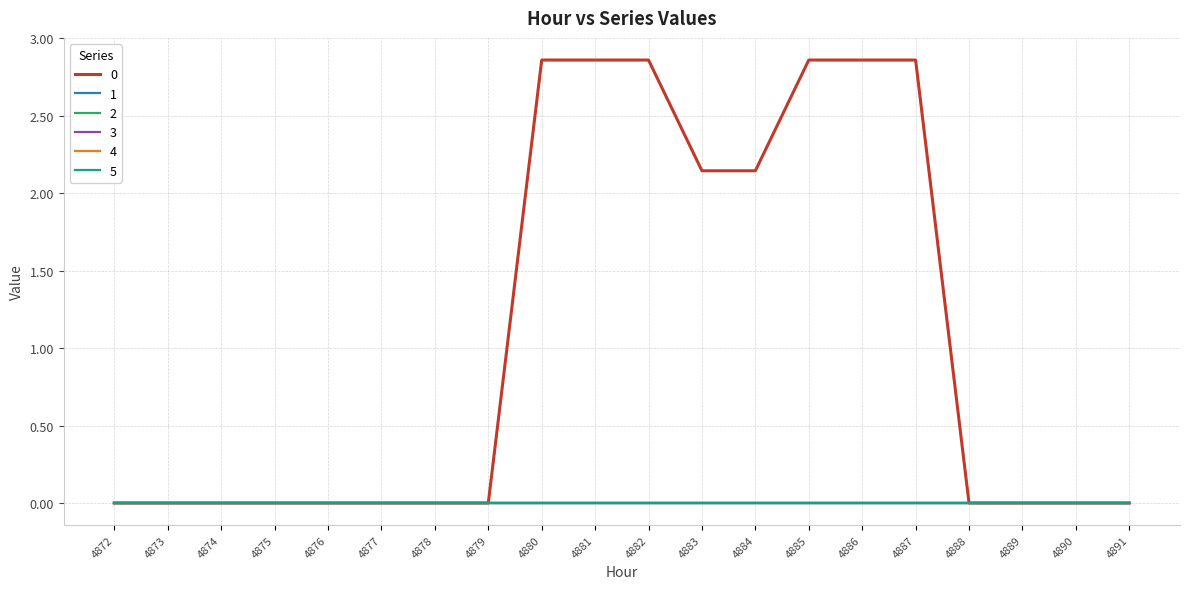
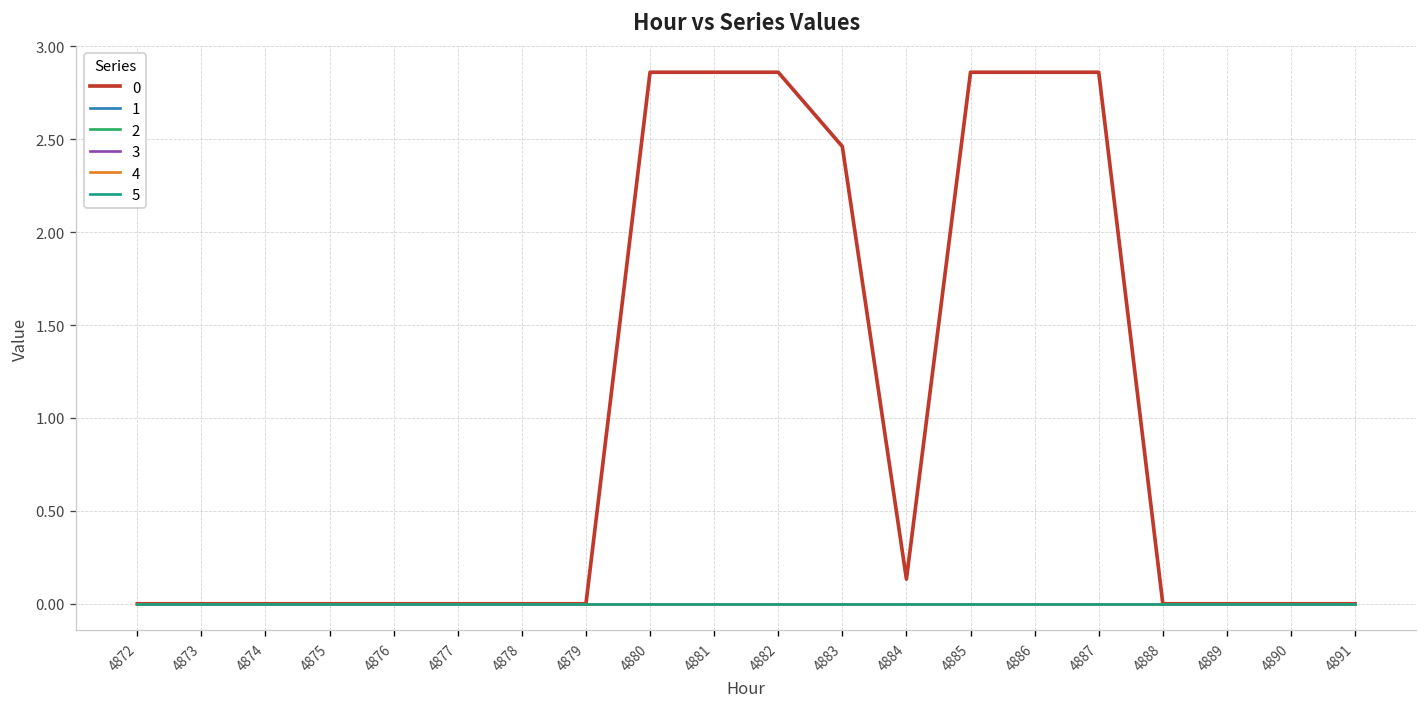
  {
    "0": {
      "4880": 2.86,
      "4881": 2.86,
      "4882": 2.86,
-     "4883": 2.15,
-     "4884": 2.15,
+     "4883": 2.46,
+     "4884": 0.13,
      "4885": 2.86,
      "4886": 2.86,
      "4887": 2.86
    },
    "5": {
      "4880": 0.00,
      "4881": 0.00,
      "4882": 0.00,
      "4883": 0.00,
      "4884": 0.00,
      "4885": 0.00,
      "4886": 0.00,
      "4887": 0.00
    }
  }
